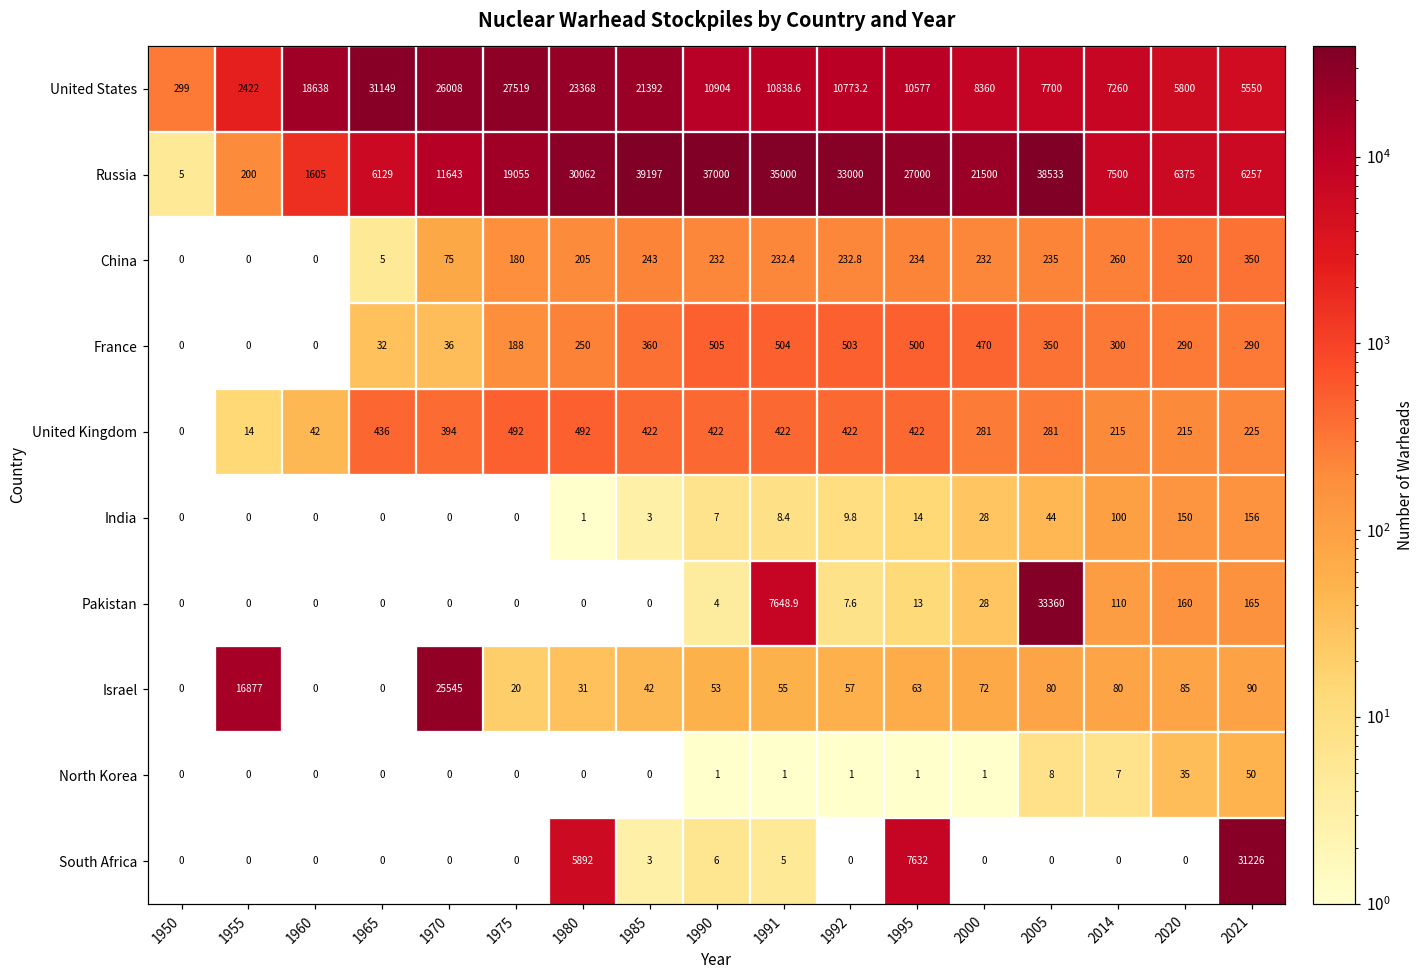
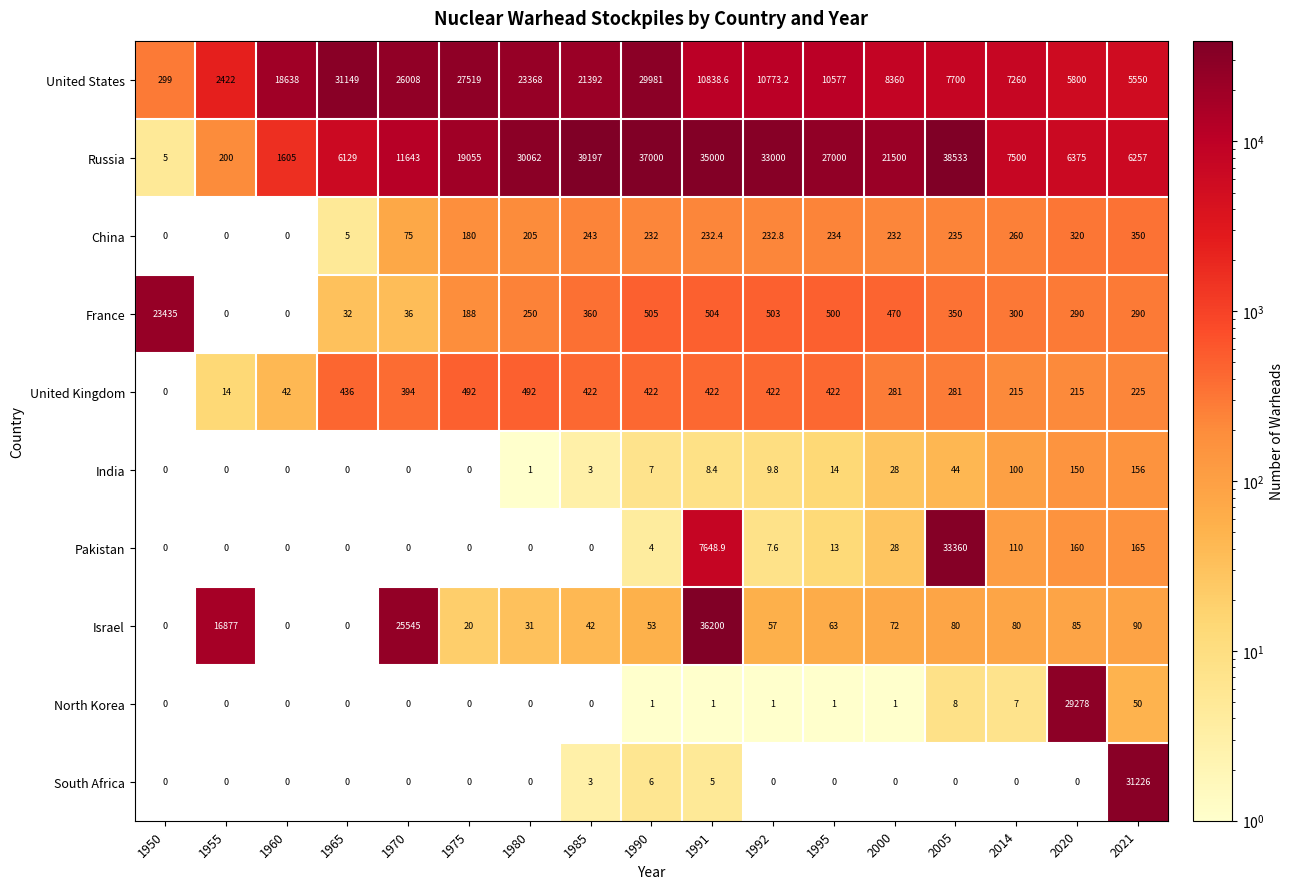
  {
    "United States": {
      "1950": 299,
      "1955": 2422,
      "1960": 18638,
      "1965": 31149,
      "1970": 26008,
      "1975": 27519,
      "1980": 23368,
      "1985": 21392,
-     "1990": 10904,
+     "1990": 29981,
      "1991": 10838.6,
      "1992": 10773.2,
      "1995": 10577,
      "2000": 8360,
      "2005": 7700,
      "2014": 7260,
      "2020": 5800,
      "2021": 5550
    },
    "Russia": {
      "1950": 5,
      "1955": 200,
      "1960": 1605,
      "1965": 6129,
      "1970": 11643,
      "1975": 19055,
      "1980": 30062,
      "1985": 39197,
      "1990": 37000,
      "1991": 35000,
      "1992": 33000,
      "1995": 27000,
      "2000": 21500,
      "2005": 38533,
      "2014": 7500,
      "2020": 6375,
      "2021": 6257
    },
    "China": {
      "1950": 0,
      "1955": 0,
      "1960": 0,
      "1965": 5,
      "1970": 75,
      "1975": 180,
      "1980": 205,
      "1985": 243,
      "1990": 232,
      "1991": 232.4,
      "1992": 232.8,
      "1995": 234,
      "2000": 232,
      "2005": 235,
      "2014": 260,
      "2020": 320,
      "2021": 350
    },
    "France": {
-     "1950": 0,
+     "1950": 23435,
      "1955": 0,
      "1960": 0,
      "1965": 32,
      "1970": 36,
      "1975": 188,
      "1980": 250,
      "1985": 360,
      "1990": 505,
      "1991": 504,
      "1992": 503,
      "1995": 500,
      "2000": 470,
      "2005": 350,
      "2014": 300,
      "2020": 290,
      "2021": 290
    },
    "United Kingdom": {
      "1950": 0,
      "1955": 14,
      "1960": 42,
      "1965": 436,
      "1970": 394,
      "1975": 492,
      "1980": 492,
      "1985": 422,
      "1990": 422,
      "1991": 422,
      "1992": 422,
      "1995": 422,
      "2000": 281,
      "2005": 281,
      "2014": 215,
      "2020": 215,
      "2021": 225
    },
    "India": {
      "1950": 0,
      "1955": 0,
      "1960": 0,
      "1965": 0,
      "1970": 0,
      "1975": 0,
      "1980": 1,
      "1985": 3,
      "1990": 7,
      "1991": 8.4,
      "1992": 9.8,
      "1995": 14,
      "2000": 28,
      "2005": 44,
      "2014": 100,
      "2020": 150,
      "2021": 156
    },
    "Pakistan": {
      "1950": 0,
      "1955": 0,
      "1960": 0,
      "1965": 0,
      "1970": 0,
      "1975": 0,
      "1980": 0,
      "1985": 0,
      "1990": 4,
      "1991": 7648.9,
      "1992": 7.6,
      "1995": 13,
      "2000": 28,
      "2005": 33360,
      "2014": 110,
      "2020": 160,
      "2021": 165
    },
    "Israel": {
      "1950": 0,
      "1955": 16877,
      "1960": 0,
      "1965": 0,
      "1970": 25545,
      "1975": 20,
      "1980": 31,
      "1985": 42,
      "1990": 53,
-     "1991": 55,
+     "1991": 36200,
      "1992": 57,
      "1995": 63,
      "2000": 72,
      "2005": 80,
      "2014": 80,
      "2020": 85,
      "2021": 90
    },
    "North Korea": {
      "1950": 0,
      "1955": 0,
      "1960": 0,
      "1965": 0,
      "1970": 0,
      "1975": 0,
      "1980": 0,
      "1985": 0,
      "1990": 1,
      "1991": 1,
      "1992": 1,
      "1995": 1,
      "2000": 1,
      "2005": 8,
      "2014": 7,
-     "2020": 35,
+     "2020": 29278,
      "2021": 50
    },
    "South Africa": {
      "1950": 0,
      "1955": 0,
      "1960": 0,
      "1965": 0,
      "1970": 0,
      "1975": 0,
-     "1980": 5892,
+     "1980": 0,
      "1985": 3,
      "1990": 6,
      "1991": 5,
      "1992": 0,
-     "1995": 7632,
+     "1995": 0,
      "2000": 0,
      "2005": 0,
      "2014": 0,
      "2020": 0,
      "2021": 31226
    }
  }
